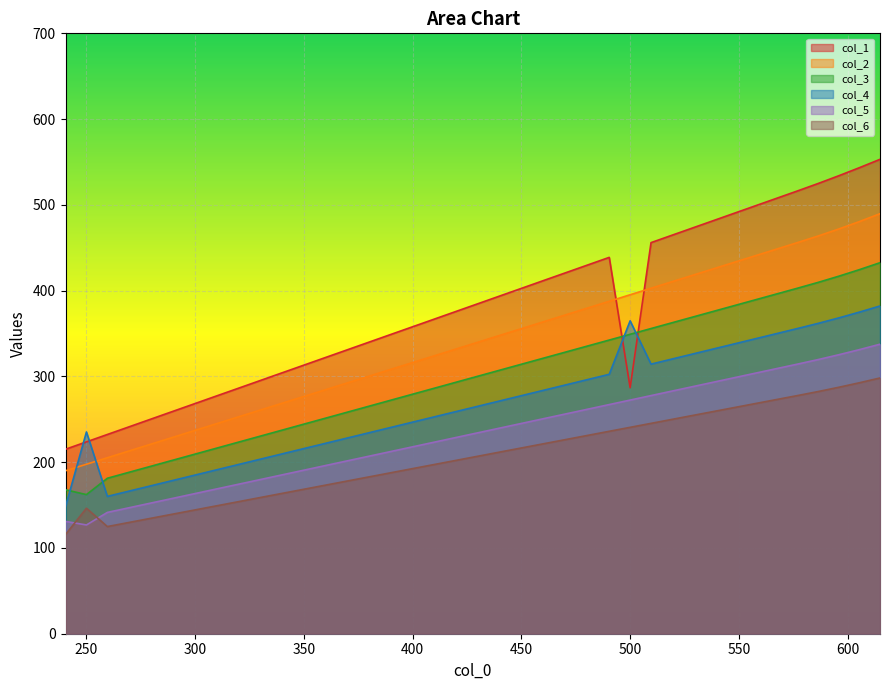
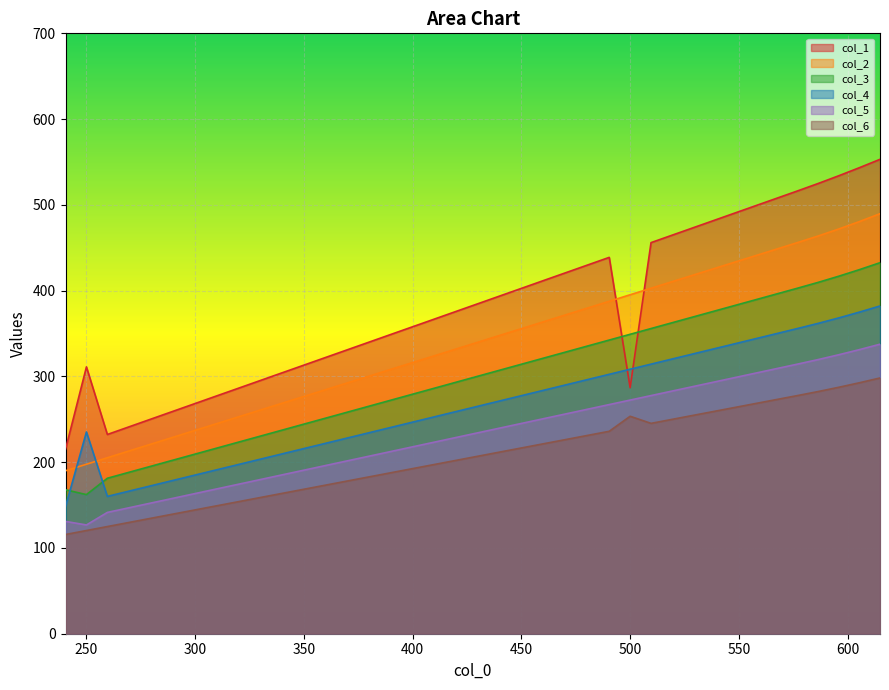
  {
    "col_1": {
-     "250": 220,
+     "250": 310,
      "500": 290
    },
    "col_2": {
      "250": 200,
      "500": 400
    },
    "col_3": {
      "250": 160,
      "500": 350
    },
    "col_4": {
      "250": 240,
-     "500": 360
+     "500": 310
    },
    "col_5": {
      "250": 130,
      "500": 270
    },
    "col_6": {
-     "250": 150,
-     "500": 240
+     "250": 120,
+     "500": 250
    }
  }
